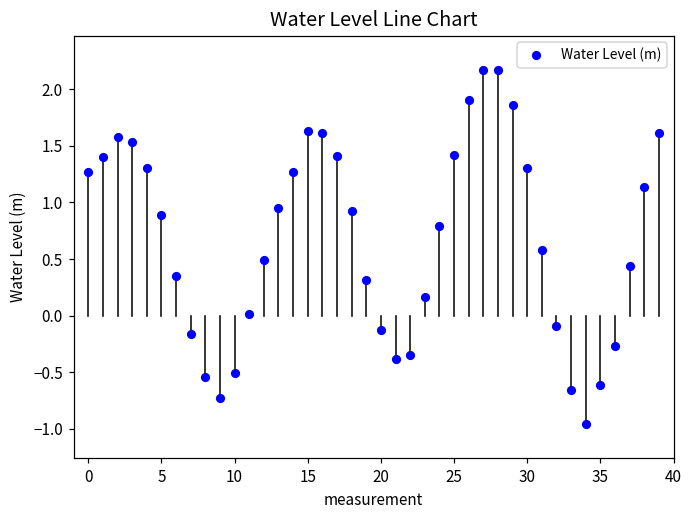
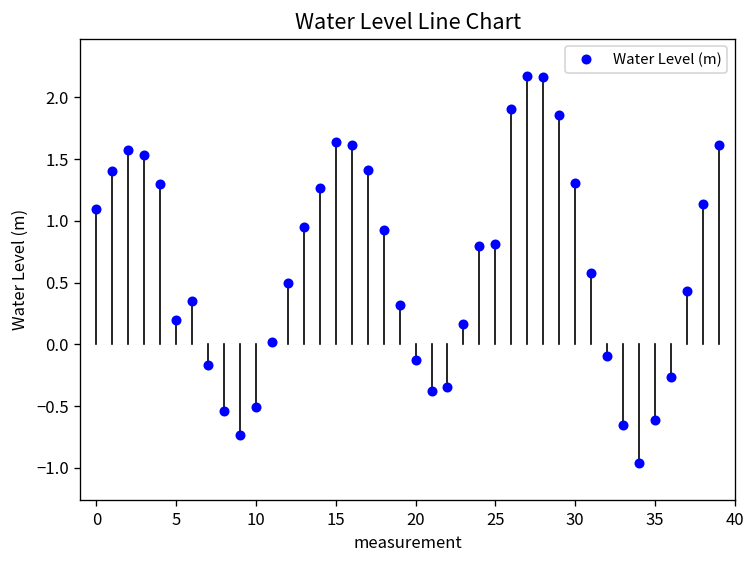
  {
    "Water Level (m)": {
-     "0": 1.27,
-     "5": 0.88,
-     "25": 1.42
+     "0": 1.09,
+     "5": 0.20,
+     "25": 0.81
    }
  }
